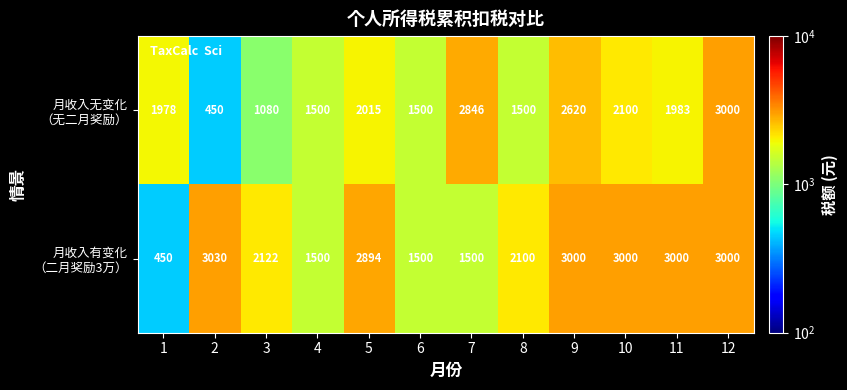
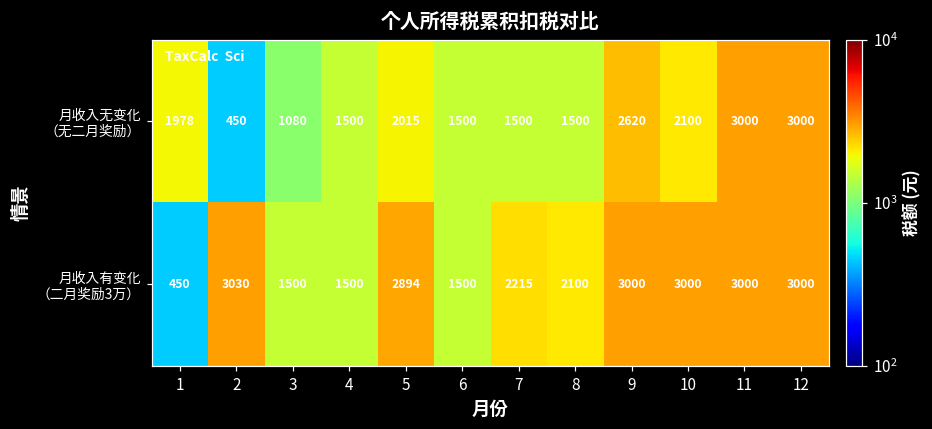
  {
    "月收入无变化 （无二月奖励）": {
      "2": 450,
      "3": 1080,
      "4": 1500,
      "5": 2015,
      "6": 1500,
-     "7": 2846,
+     "7": 1500,
      "8": 1500,
      "9": 2620,
      "10": 2100,
-     "11": 1983,
+     "11": 3000,
      "12": 3000
    },
    "月收入有变化 （二月奖励3万）": {
      "1": 450,
      "2": 3030,
-     "3": 2122,
+     "3": 1500,
      "4": 1500,
      "5": 2894,
      "6": 1500,
-     "7": 1500,
+     "7": 2215,
      "8": 2100,
      "9": 3000,
      "10": 3000,
      "11": 3000,
      "12": 3000
    }
  }
